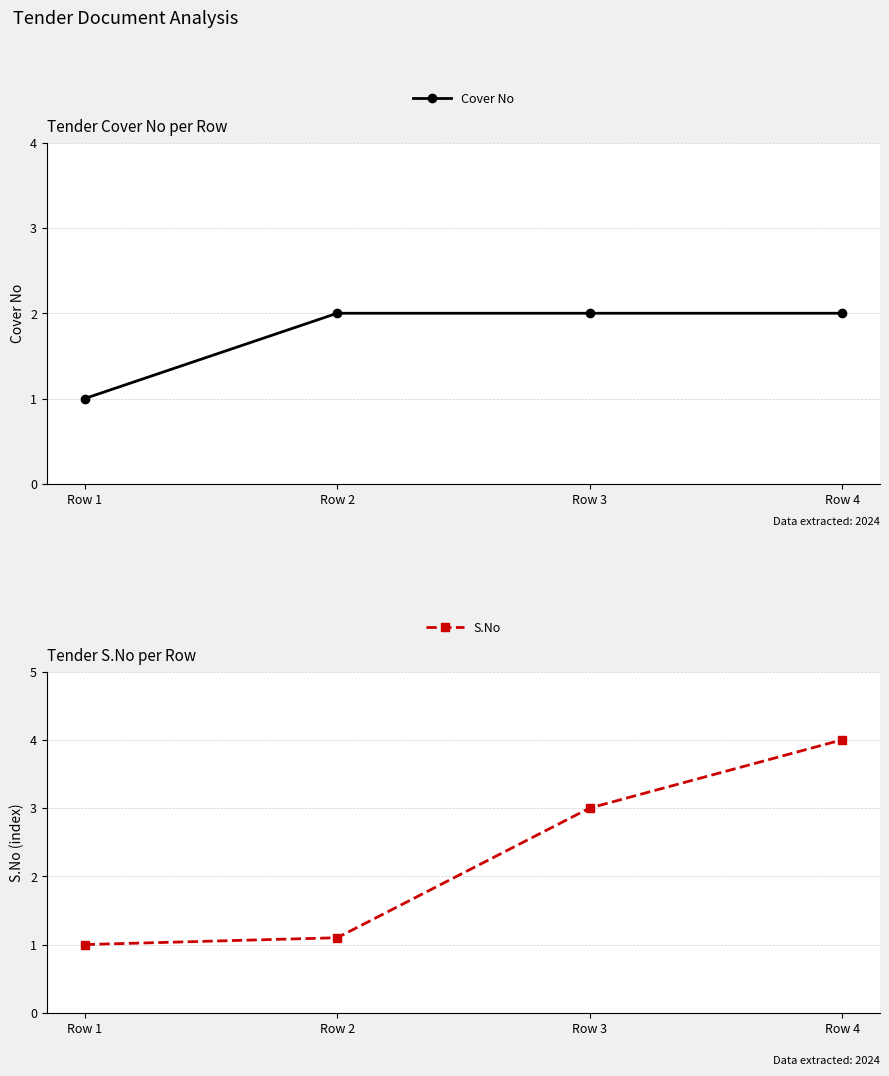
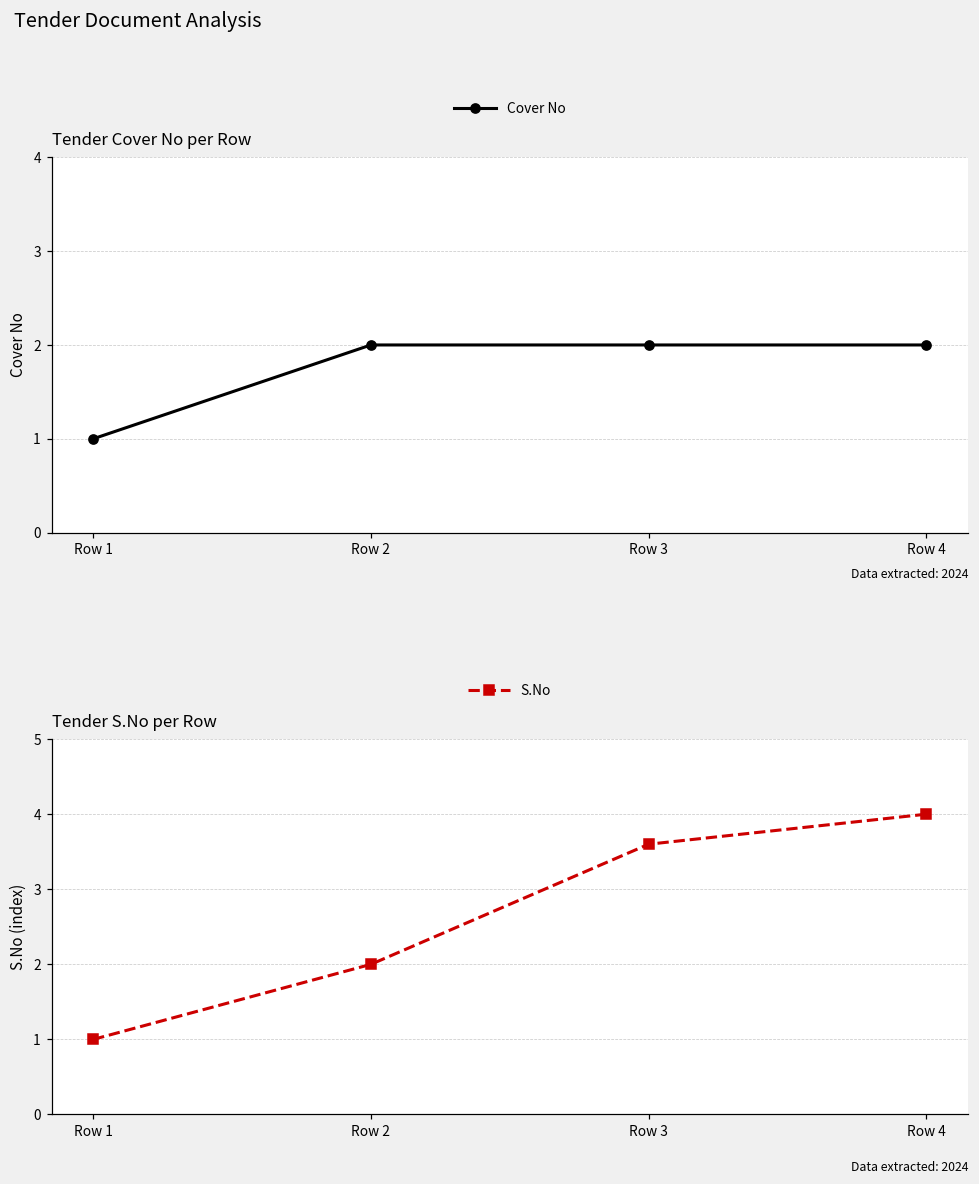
  {
    "Tender Cover No per Row": {
      "Row 1": 1.0,
      "Row 2": 2.0,
      "Row 3": 2.0,
      "Row 4": 2.0
    },
    "Tender S.No per Row": {
      "Row 1": 1.0,
-     "Row 2": 1.1,
-     "Row 3": 3.0,
+     "Row 2": 2.0,
+     "Row 3": 3.6,
      "Row 4": 4.0
    }
  }
